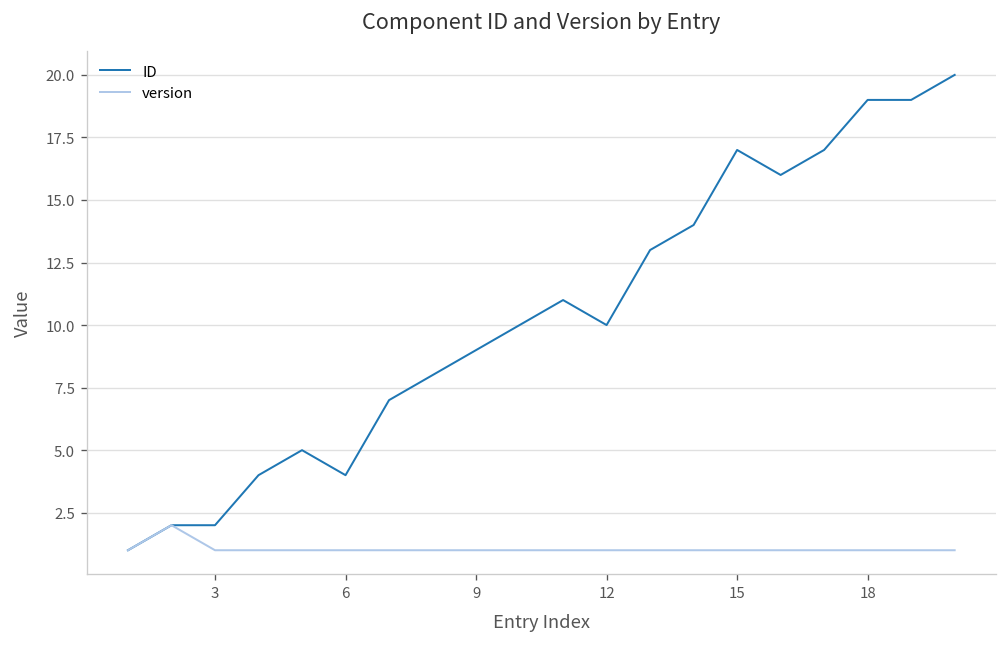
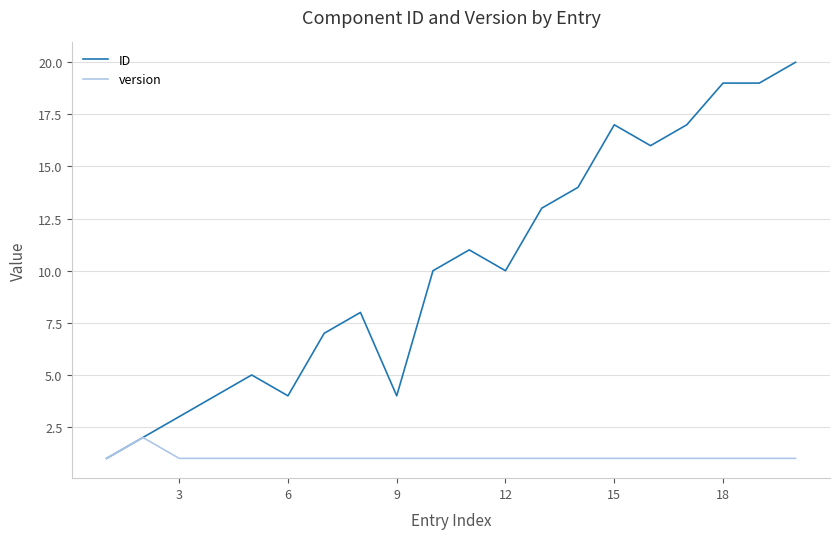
  {
    "ID": {
-     "3": 2,
+     "3": 3,
      "6": 4,
-     "9": 9,
+     "9": 4,
      "12": 10,
      "15": 17,
      "18": 19
    },
    "version": {
      "3": 1,
      "6": 1,
      "9": 1,
      "12": 1,
      "15": 1,
      "18": 1
    }
  }
